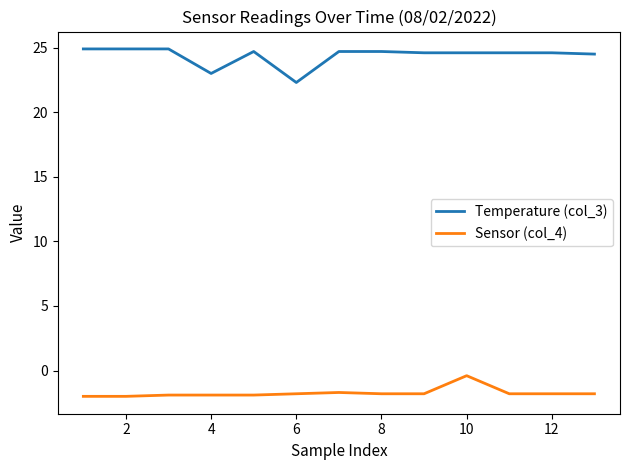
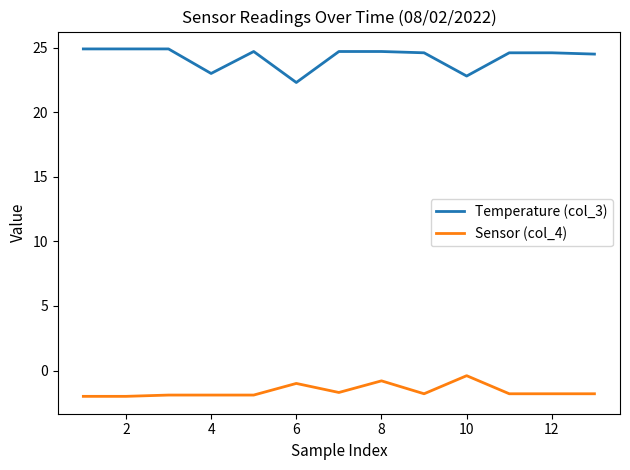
  {
    "Temperature (col_3)": {
      "2": 24.9,
      "4": 23.0,
      "6": 22.3,
      "8": 24.7,
-     "10": 24.6,
+     "10": 22.8,
      "12": 24.6
    },
    "Sensor (col_4)": {
      "2": -2.0,
      "4": -1.9,
-     "6": -1.8,
-     "8": -1.8,
+     "6": -1.0,
+     "8": -0.8,
      "10": -0.4,
      "12": -1.8
    }
  }
